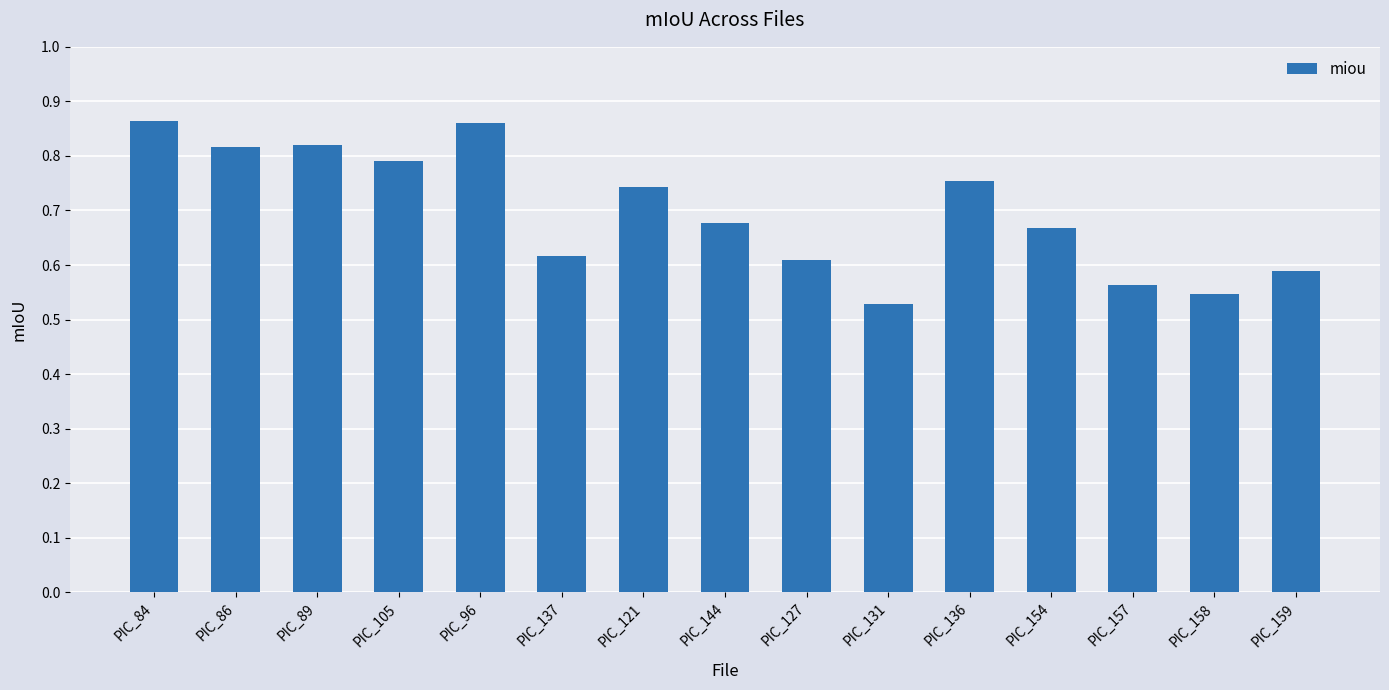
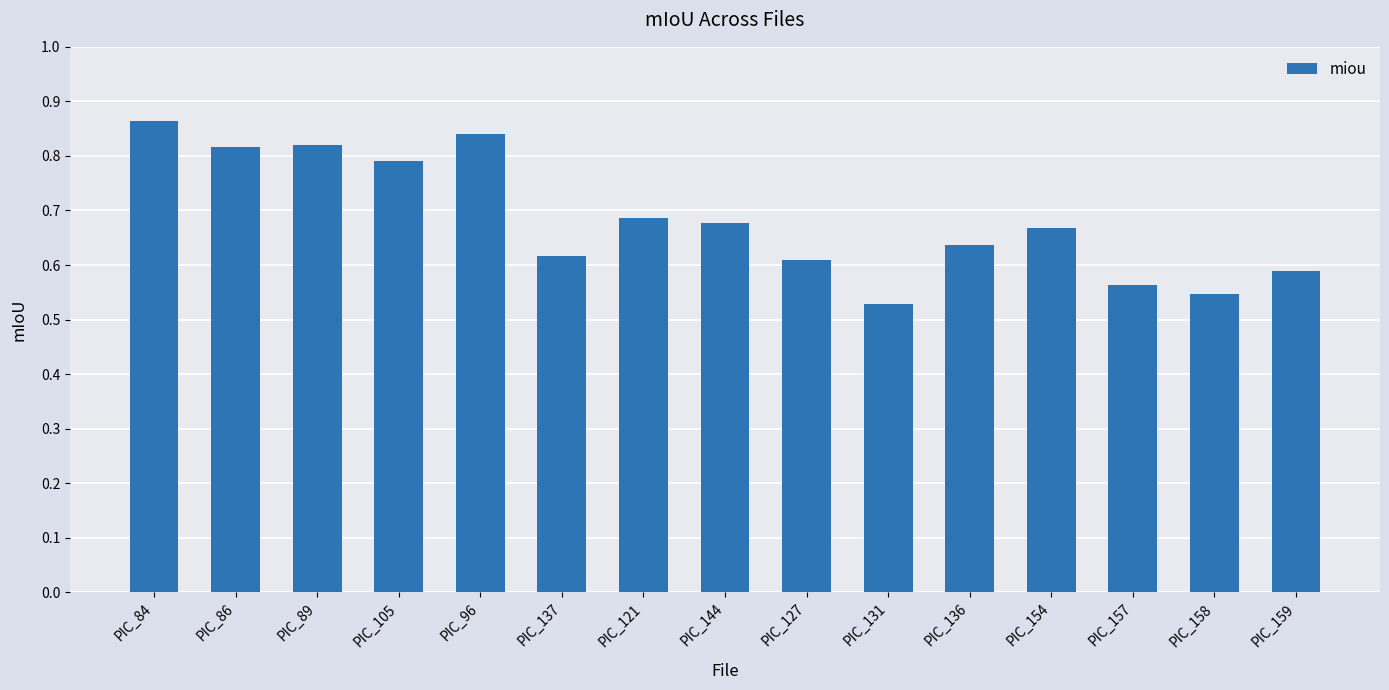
  {
    "PIC_84": 0.86,
    "PIC_86": 0.82,
    "PIC_89": 0.82,
    "PIC_105": 0.79,
-   "PIC_96": 0.86,
+   "PIC_96": 0.84,
    "PIC_137": 0.62,
-   "PIC_121": 0.74,
+   "PIC_121": 0.69,
    "PIC_144": 0.68,
    "PIC_127": 0.61,
    "PIC_131": 0.53,
-   "PIC_136": 0.75,
+   "PIC_136": 0.64,
    "PIC_154": 0.67,
    "PIC_157": 0.56,
    "PIC_158": 0.55,
    "PIC_159": 0.59
  }
